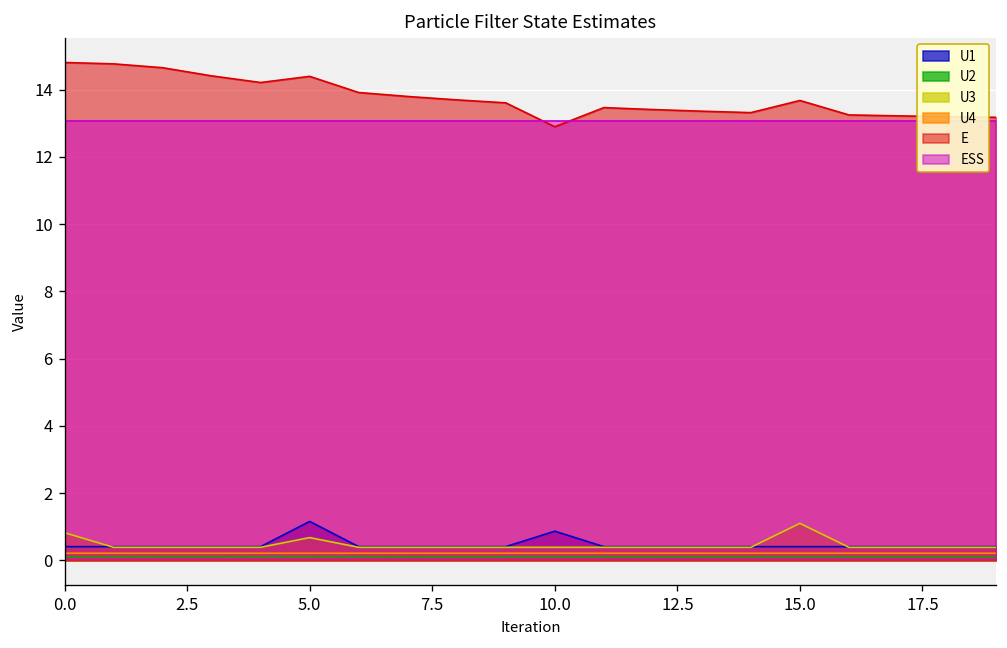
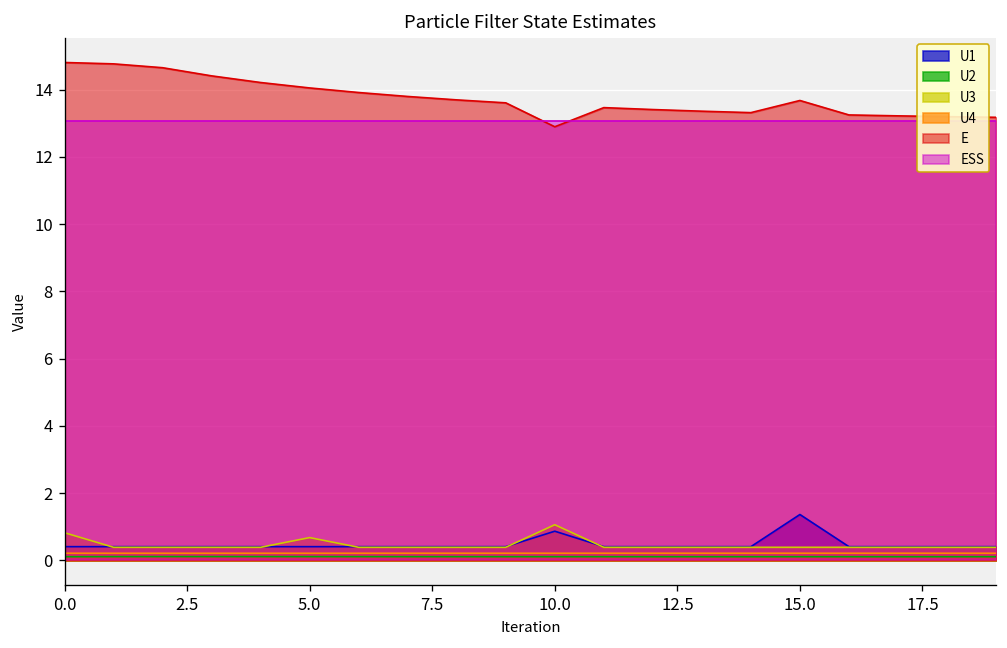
  {
    "U1": {
      "0.0": 0.4,
-     "5.0": 1.2,
+     "5.0": 0.4,
      "10.0": 0.9,
-     "15.0": 0.4
+     "15.0": 1.4
    },
    "U2": {
      "0.0": 0.1,
      "5.0": 0.1,
      "10.0": 0.1,
      "15.0": 0.1
    },
    "U3": {
      "0.0": 0.8,
      "5.0": 0.7,
-     "10.0": 0.4,
-     "15.0": 1.1
+     "10.0": 1.1,
+     "15.0": 0.4
    },
    "U4": {
      "0.0": 0.2,
      "5.0": 0.2,
      "10.0": 0.2,
      "15.0": 0.2
    },
    "E": {
      "0.0": 14.8,
-     "5.0": 14.4,
+     "5.0": 14.1,
      "10.0": 12.9,
      "15.0": 13.7
    },
    "ESS": {
      "0.0": 13.1,
      "5.0": 13.1,
      "10.0": 13.1,
      "15.0": 13.1
    }
  }
